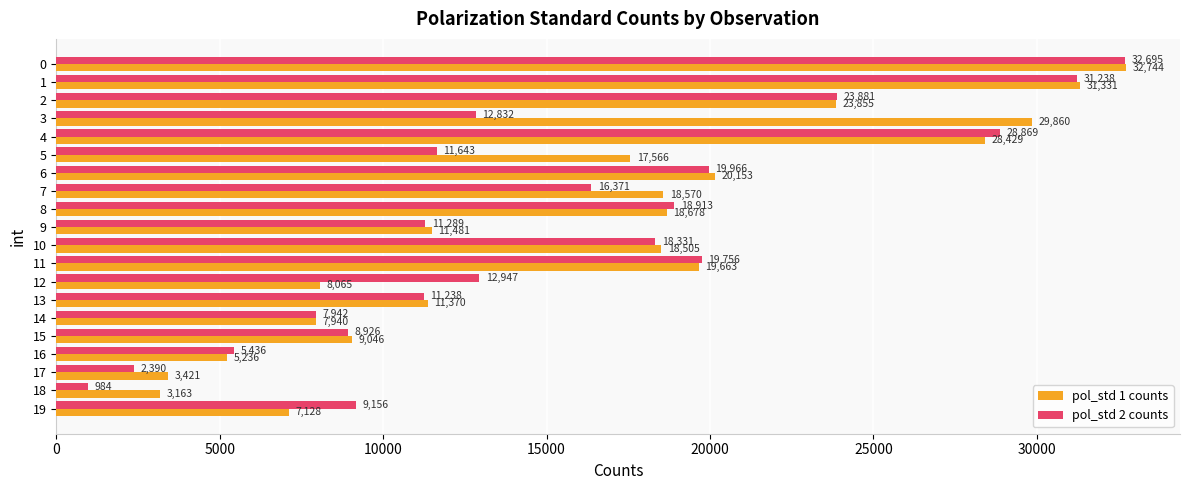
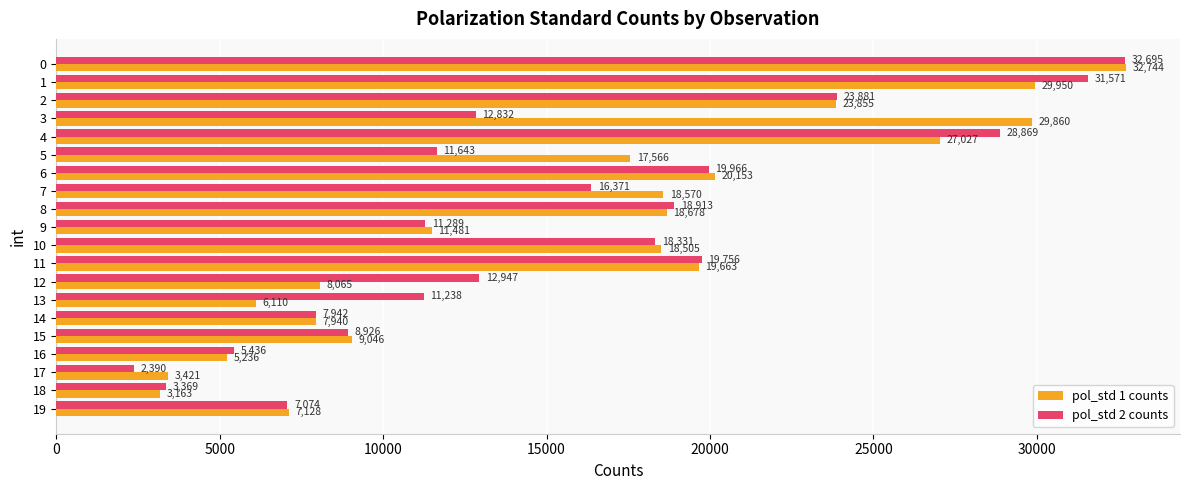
  {
    "pol_std 1 counts": {
-     "1": "31,331",
+     "1": "29,950",
      "3": "29,860",
-     "4": "28,429",
+     "4": "27,027",
      "5": "17,566",
      "7": "18,570",
      "12": "8,065",
-     "13": "11,370",
+     "13": "6,110",
      "17": "3,421",
      "18": "3,163",
      "19": "7,128"
    },
    "pol_std 2 counts": {
-     "1": "31,238",
+     "1": "31,571",
      "3": "12,832",
      "5": "11,643",
      "7": "16,371",
      "12": "12,947",
      "17": "2,390",
-     "18": "984",
-     "19": "9,156"
+     "18": "3,369",
+     "19": "7,074"
    }
  }
